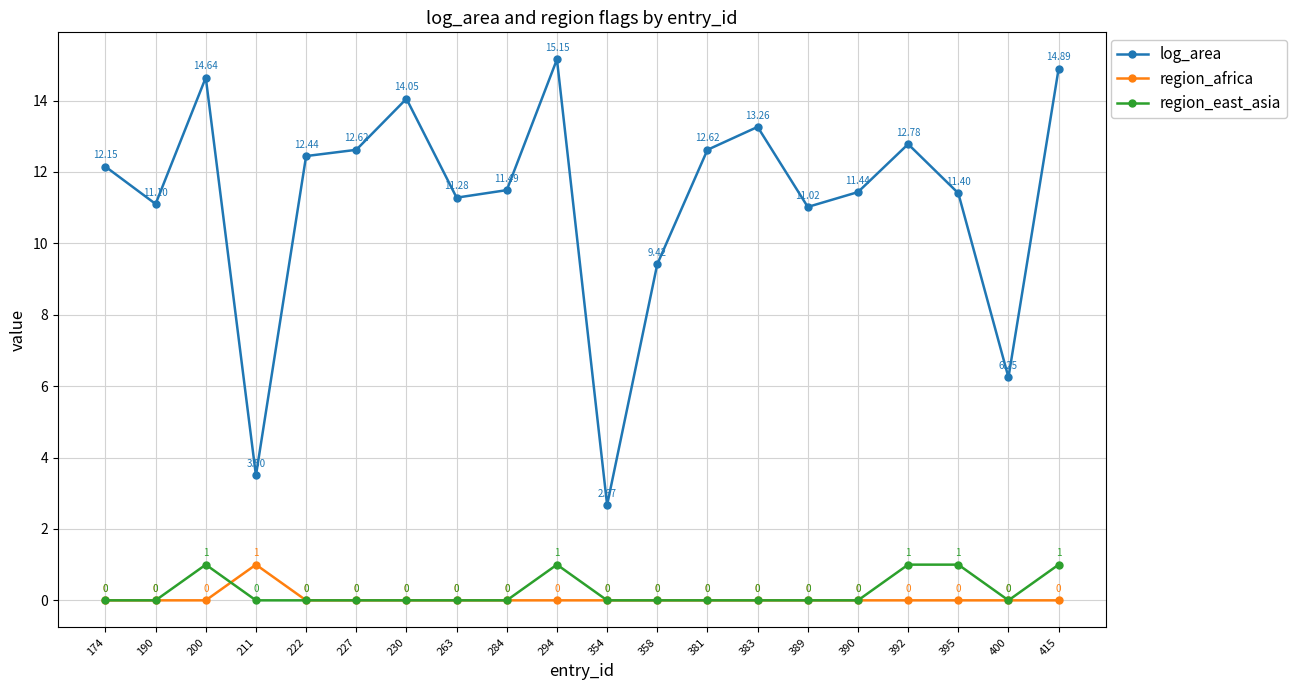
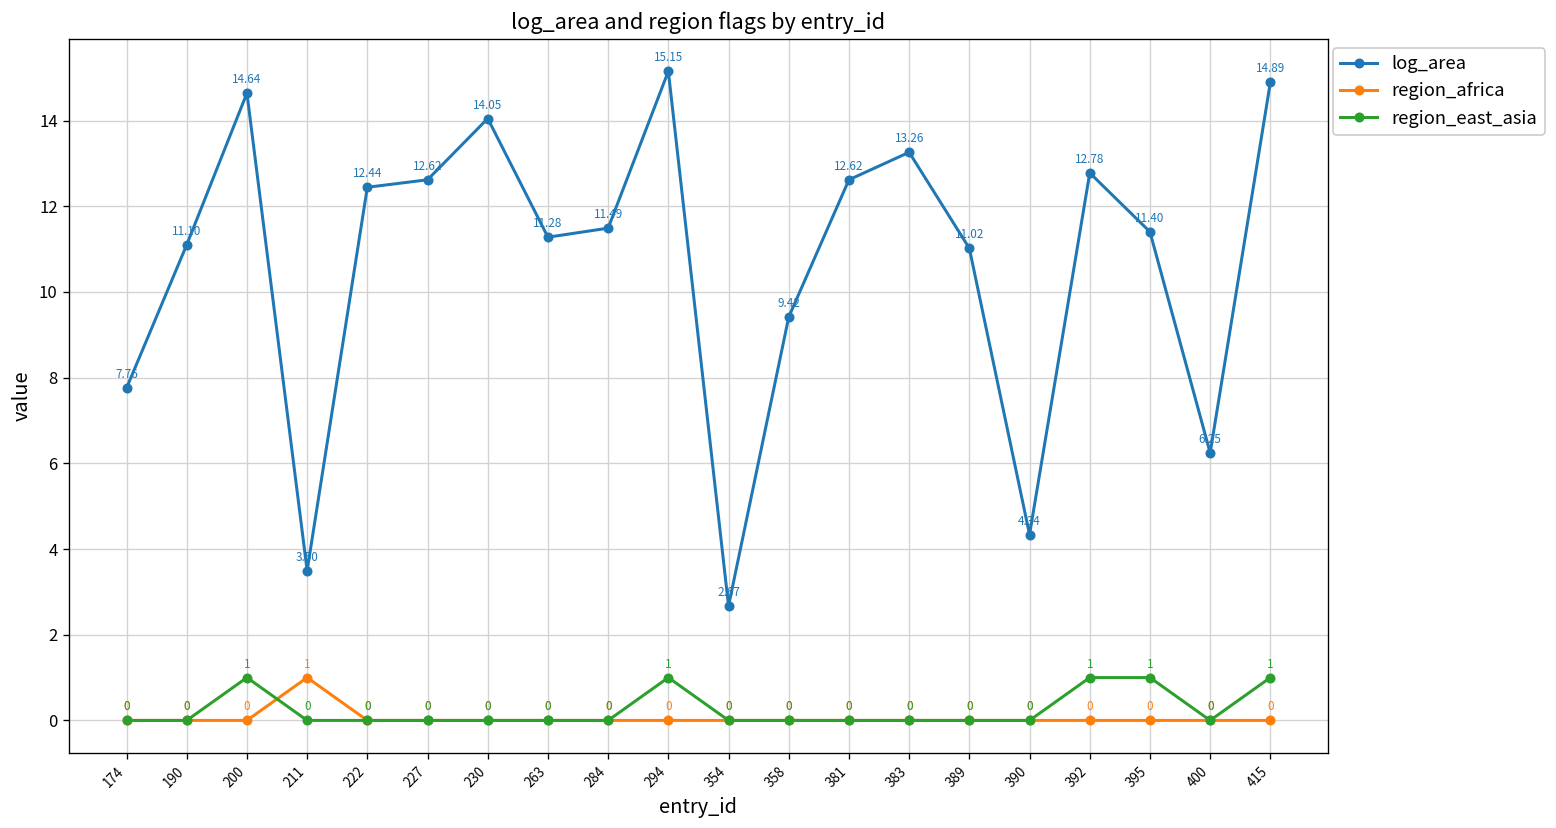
  {
    "log_area": {
-     "174": 12.15,
+     "174": 7.76,
      "190": 11.10,
      "200": 14.64,
      "211": 3.50,
      "222": 12.44,
      "227": 12.62,
      "230": 14.05,
      "263": 11.28,
      "284": 11.49,
      "294": 15.15,
      "354": 2.67,
      "358": 9.42,
      "381": 12.62,
      "383": 13.26,
      "389": 11.02,
-     "390": 11.44,
+     "390": 4.34,
      "392": 12.78,
      "395": 11.40,
      "400": 6.25,
      "415": 14.89
    },
    "region_africa": {
      "200": 0,
      "211": 1,
      "294": 0,
      "392": 0,
      "395": 0,
      "415": 0
    },
    "region_east_asia": {
      "200": 1,
      "211": 0,
      "294": 1,
      "392": 1,
      "395": 1,
      "415": 1
    }
  }
